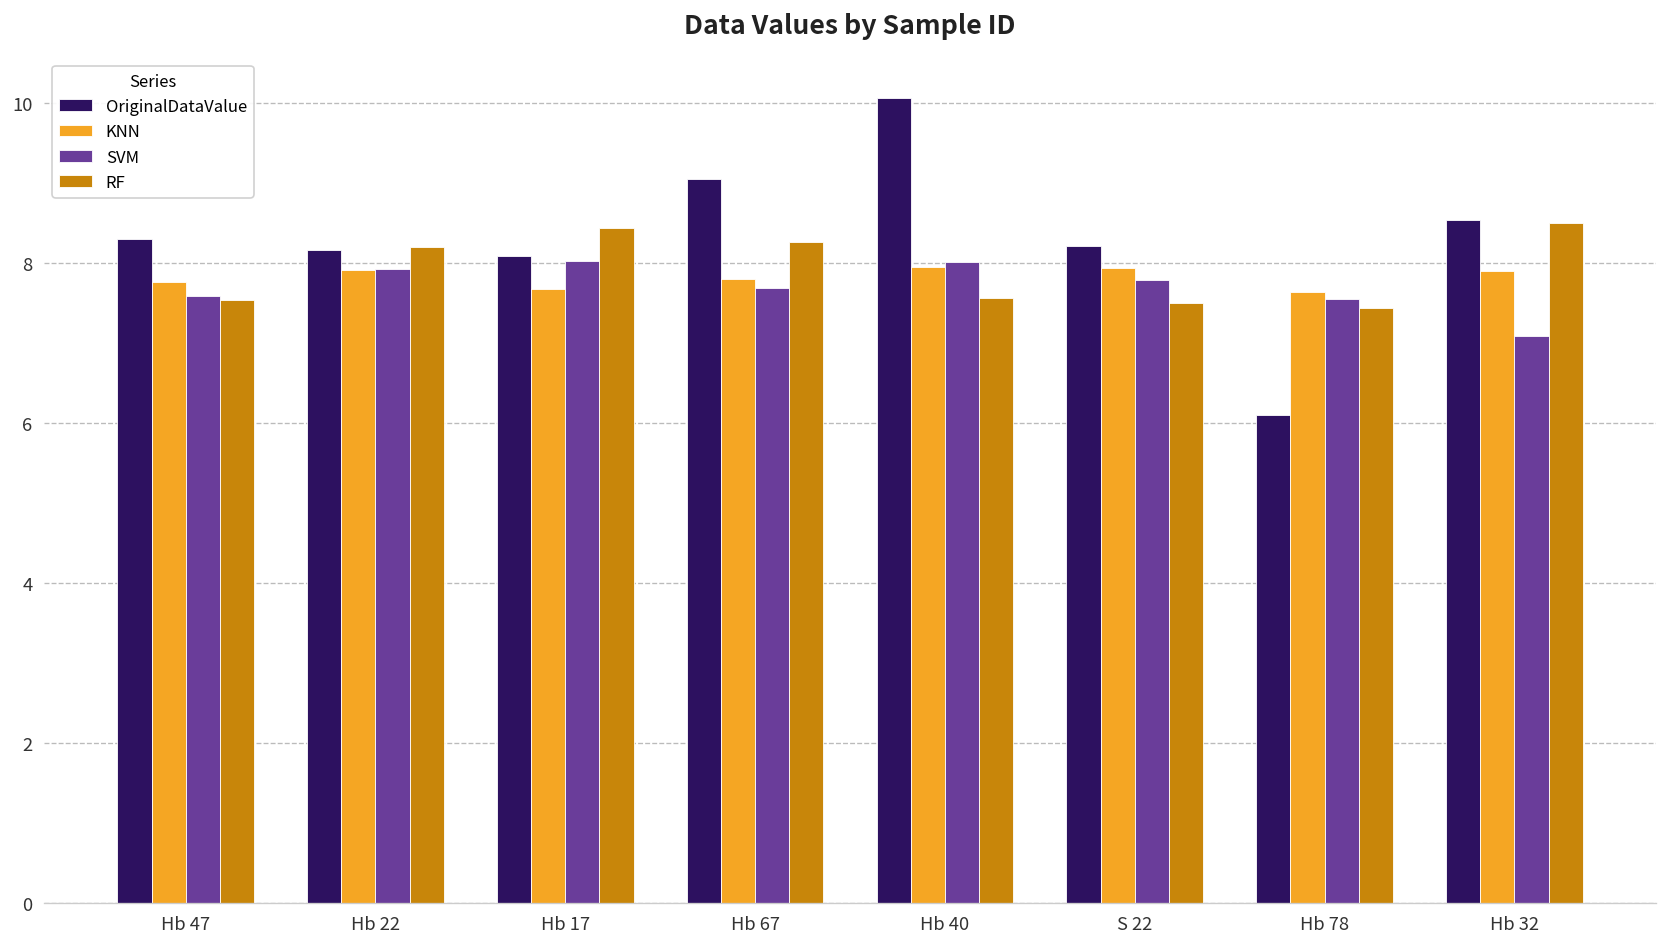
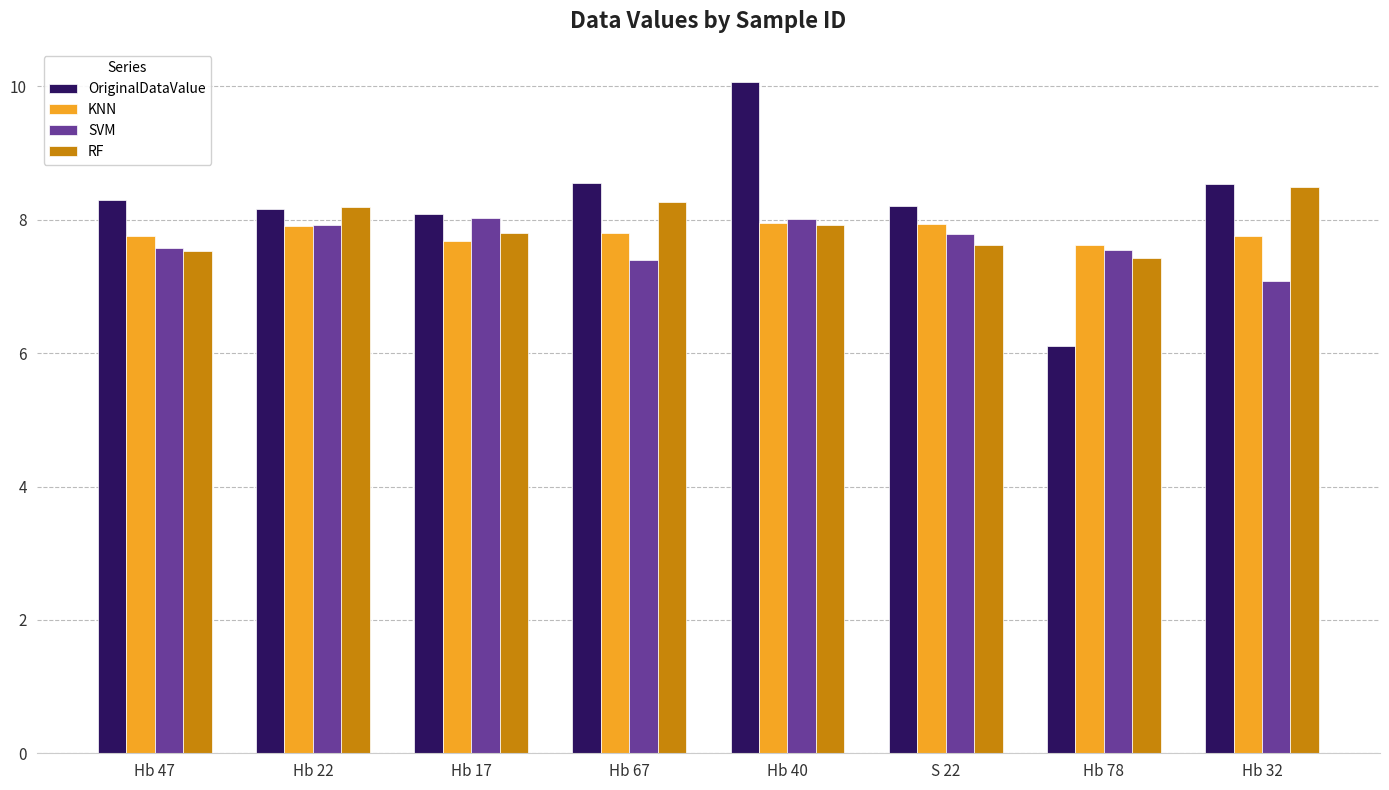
  {
    "OriginalDataValue": {
      "Hb 47": 8.3,
      "Hb 22": 8.2,
      "Hb 17": 8.1,
-     "Hb 67": 9.1,
+     "Hb 67": 8.6,
      "Hb 40": 10.1,
      "S 22": 8.2,
      "Hb 78": 6.1,
      "Hb 32": 8.5
    },
    "KNN": {
      "Hb 47": 7.8,
      "Hb 22": 7.9,
      "Hb 17": 7.7,
      "Hb 67": 7.8,
      "Hb 40": 8.0,
      "S 22": 7.9,
      "Hb 78": 7.6,
-     "Hb 32": 7.9
+     "Hb 32": 7.8
    },
    "SVM": {
      "Hb 47": 7.6,
      "Hb 22": 7.9,
      "Hb 17": 8.0,
-     "Hb 67": 7.7,
+     "Hb 67": 7.4,
      "Hb 40": 8.0,
      "S 22": 7.8,
      "Hb 78": 7.5,
      "Hb 32": 7.1
    },
    "RF": {
      "Hb 47": 7.5,
      "Hb 22": 8.2,
-     "Hb 17": 8.4,
+     "Hb 17": 7.8,
      "Hb 67": 8.3,
-     "Hb 40": 7.6,
-     "S 22": 7.5,
+     "Hb 40": 7.9,
+     "S 22": 7.6,
      "Hb 78": 7.4,
      "Hb 32": 8.5
    }
  }
